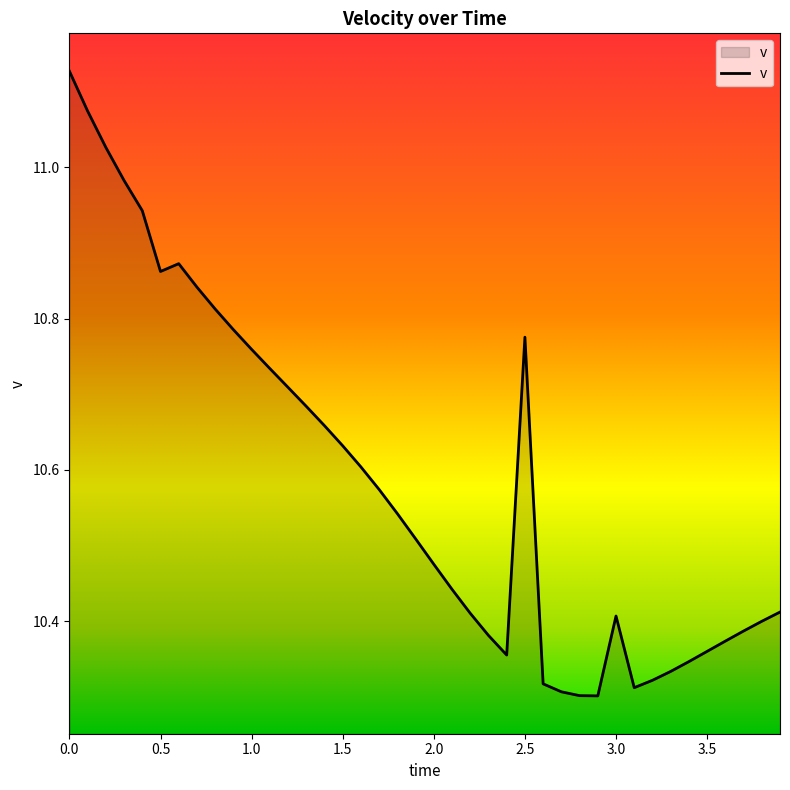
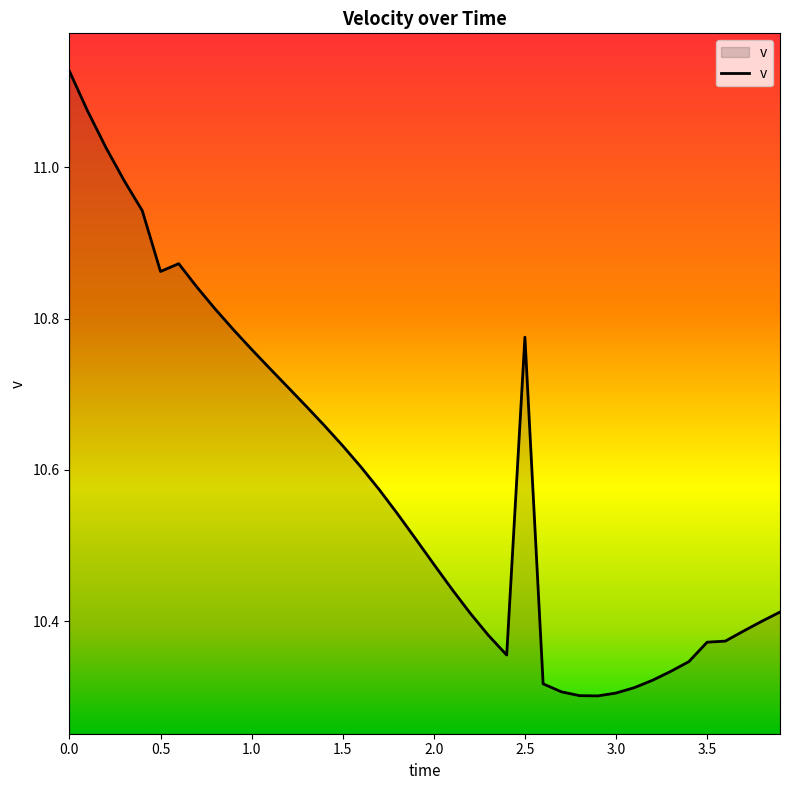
  {
    "0.0": 11.13,
    "0.5": 10.86,
    "1.0": 10.76,
    "1.5": 10.63,
    "2.0": 10.48,
    "2.5": 10.78,
-   "3.0": 10.41,
-   "3.5": 10.36
+   "3.0": 10.31,
+   "3.5": 10.37
  }
